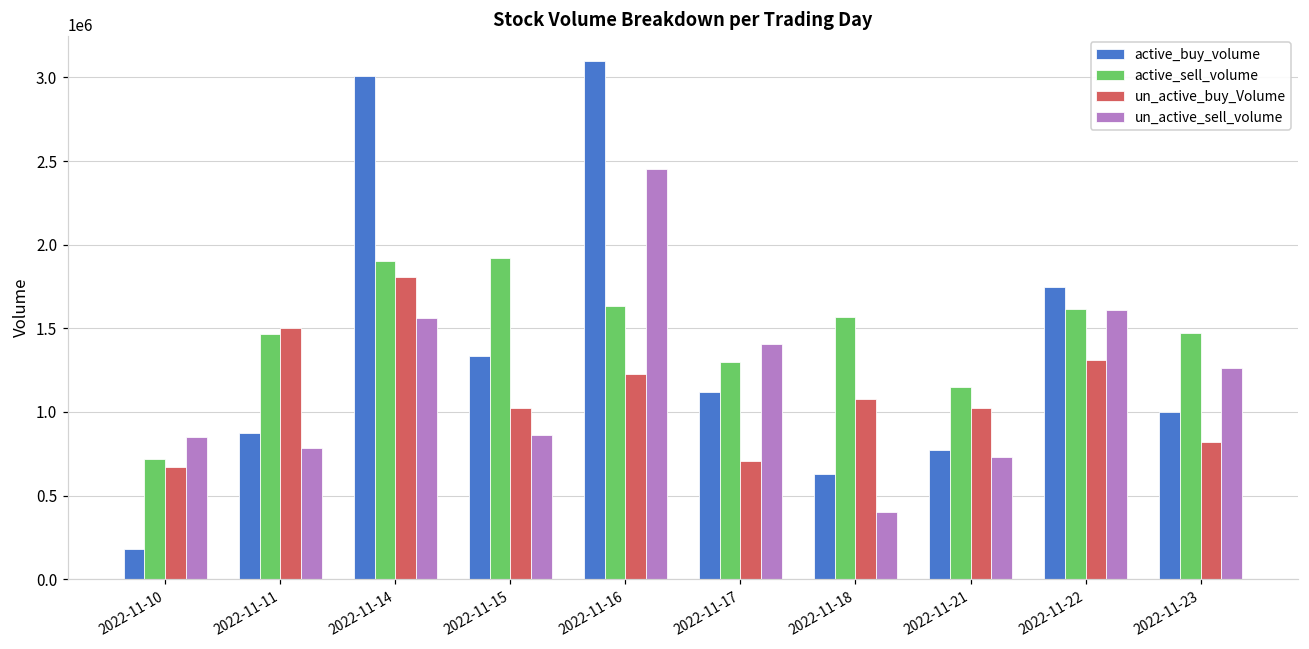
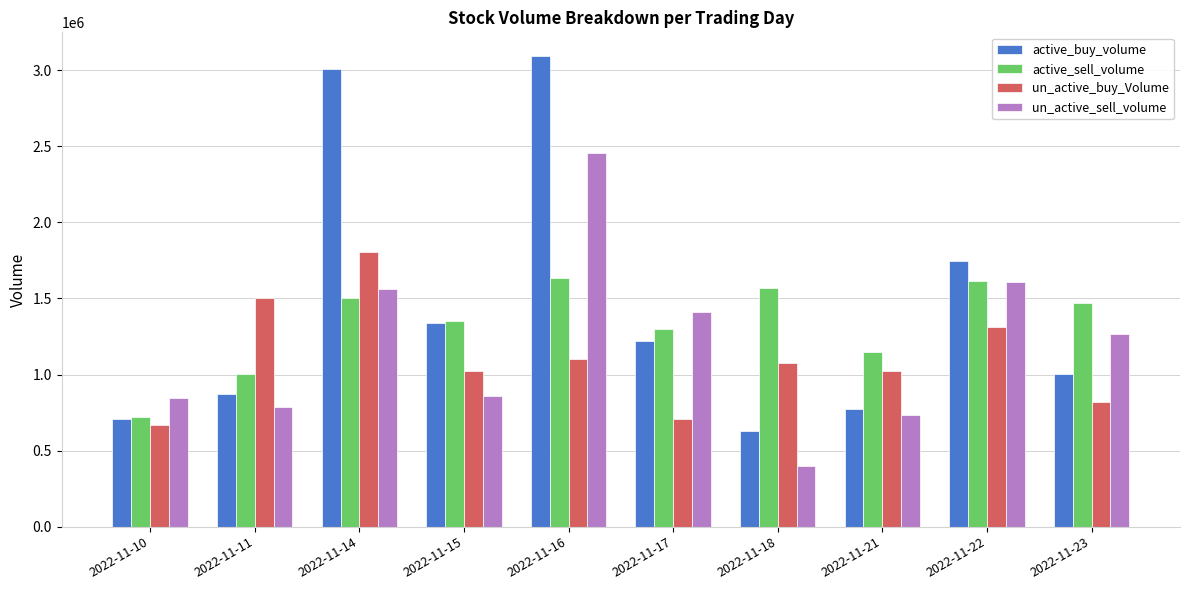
  {
    "active_buy_volume": {
-     "2022-11-10": 180000,
+     "2022-11-10": 710000,
      "2022-11-11": 870000,
      "2022-11-14": 3010000,
      "2022-11-15": 1340000,
      "2022-11-16": 3090000,
-     "2022-11-17": 1120000,
+     "2022-11-17": 1220000,
      "2022-11-18": 630000,
      "2022-11-21": 780000,
      "2022-11-22": 1750000,
      "2022-11-23": 1000000
    },
    "active_sell_volume": {
      "2022-11-10": 720000,
-     "2022-11-11": 1470000,
-     "2022-11-14": 1900000,
-     "2022-11-15": 1920000,
+     "2022-11-11": 1000000,
+     "2022-11-14": 1500000,
+     "2022-11-15": 1350000,
      "2022-11-16": 1630000,
      "2022-11-17": 1300000,
      "2022-11-18": 1570000,
      "2022-11-21": 1150000,
      "2022-11-22": 1620000,
      "2022-11-23": 1470000
    },
    "un_active_buy_Volume": {
      "2022-11-10": 670000,
      "2022-11-11": 1500000,
      "2022-11-14": 1810000,
      "2022-11-15": 1020000,
-     "2022-11-16": 1230000,
+     "2022-11-16": 1100000,
      "2022-11-17": 710000,
      "2022-11-18": 1080000,
      "2022-11-21": 1020000,
      "2022-11-22": 1310000,
      "2022-11-23": 820000
    },
    "un_active_sell_volume": {
      "2022-11-10": 850000,
      "2022-11-11": 790000,
      "2022-11-14": 1560000,
      "2022-11-15": 860000,
      "2022-11-16": 2450000,
      "2022-11-17": 1410000,
      "2022-11-18": 400000,
      "2022-11-21": 730000,
      "2022-11-22": 1610000,
      "2022-11-23": 1260000
    }
  }
